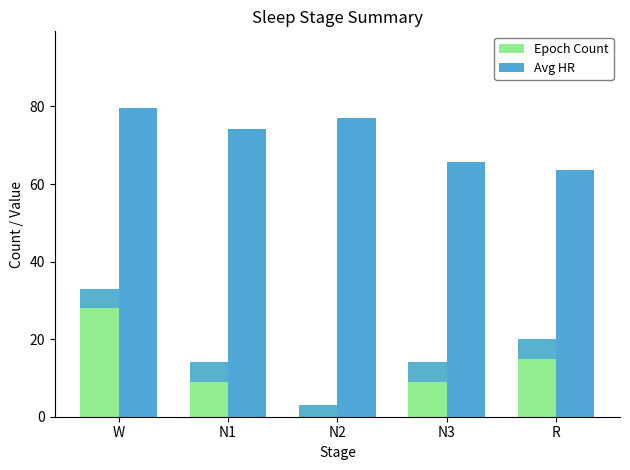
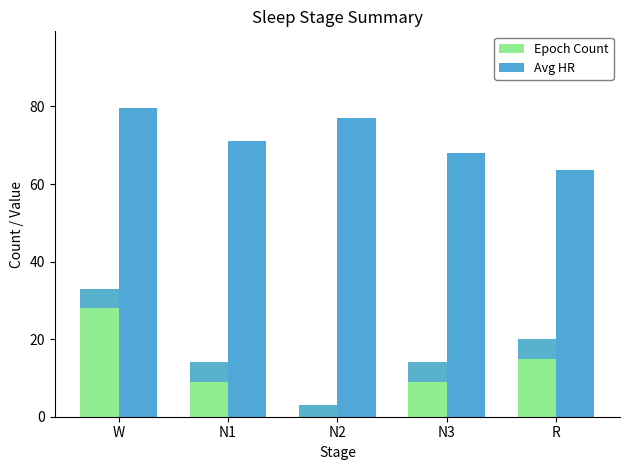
  {
    "Epoch Count": {
      "W": 33,
      "N1": 14,
      "N2": 3,
      "N3": 14,
      "R": 20
    },
    "Avg HR": {
      "W": 80,
-     "N1": 74,
+     "N1": 71,
      "N2": 77,
-     "N3": 66,
+     "N3": 68,
      "R": 64
    }
  }
